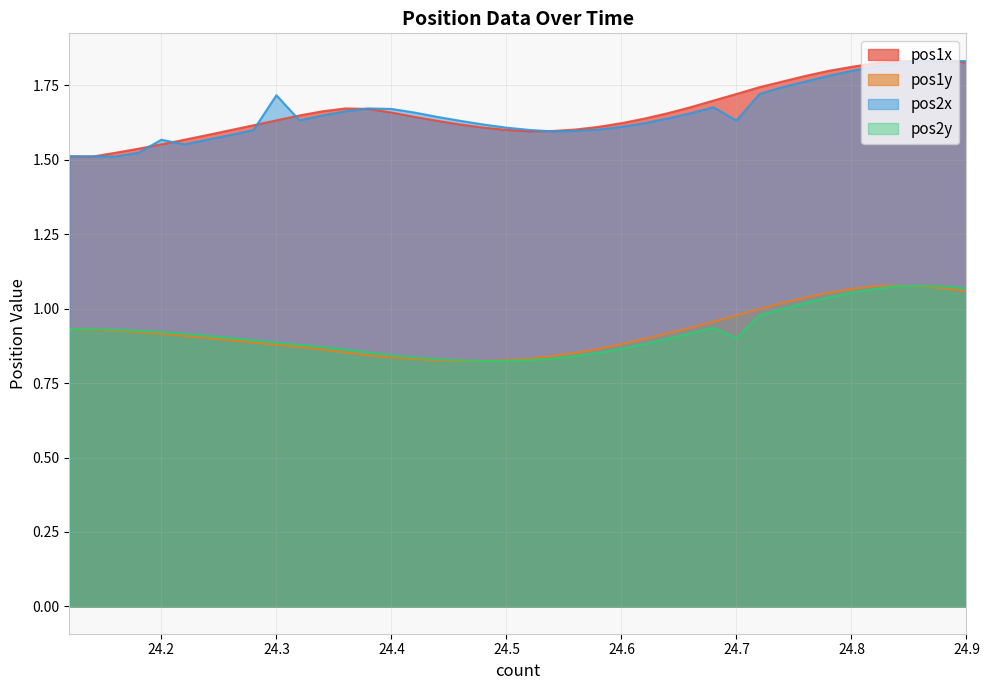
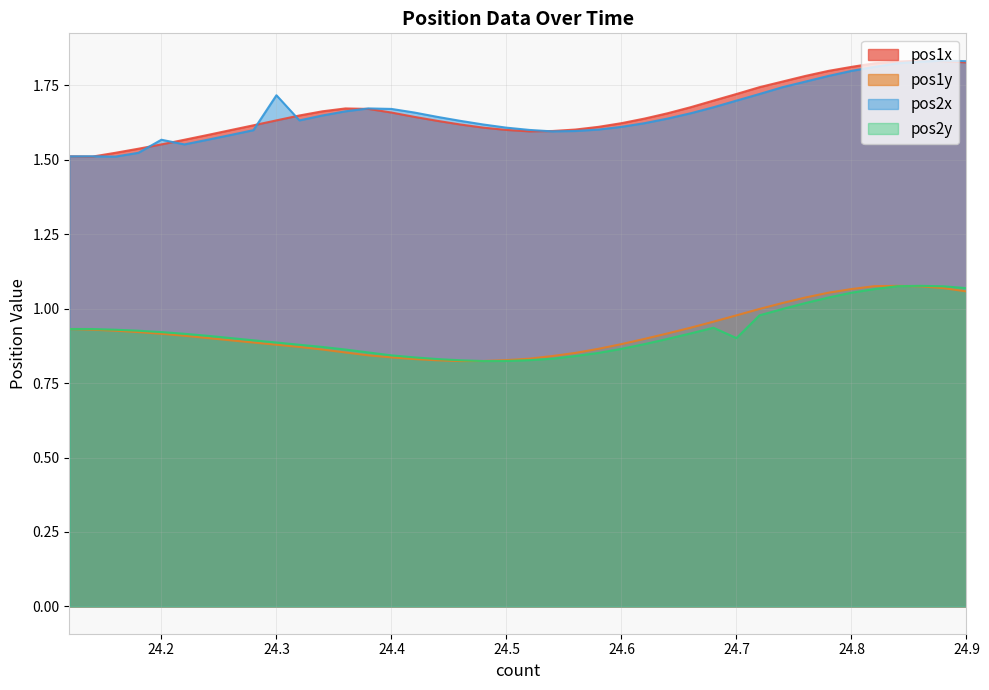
  {
    "pos2x": {
      "24.2": 1.57,
      "24.3": 1.72,
      "24.4": 1.67,
      "24.6": 1.61,
-     "24.7": 1.63,
+     "24.7": 1.70,
      "24.8": 1.80
    },
    "pos2y": {
      "24.6": 0.87,
      "24.7": 0.90,
      "24.8": 1.05,
      "24.9": 1.07
    }
  }
